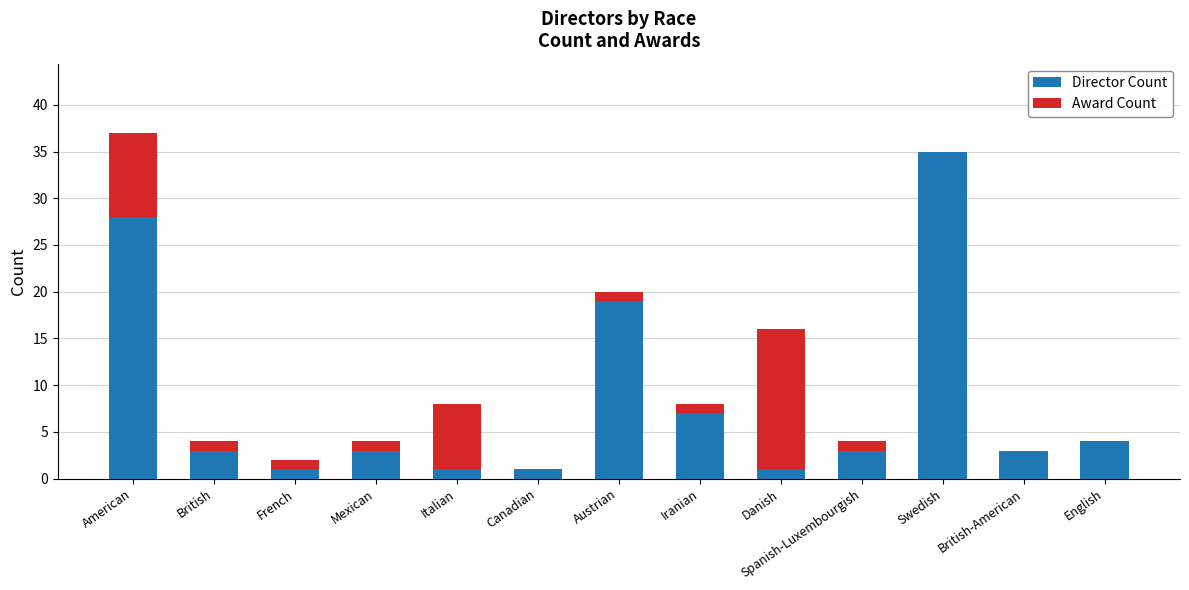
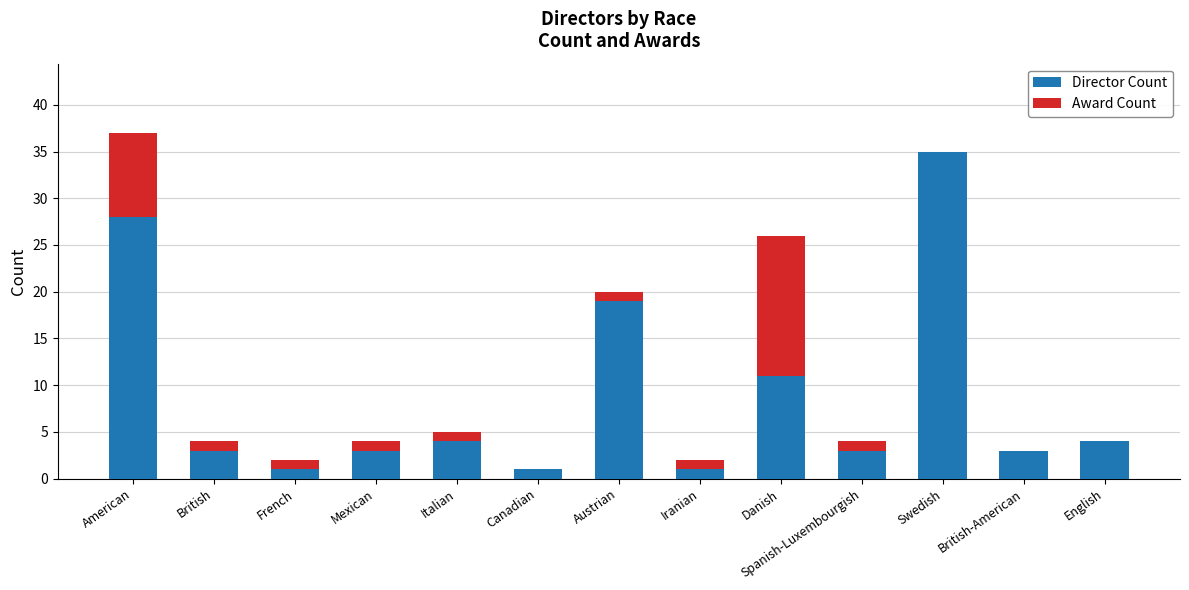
  {
    "Director Count": {
      "American": 28,
      "British": 3,
      "French": 1,
      "Mexican": 3,
-     "Italian": 1,
+     "Italian": 4,
      "Canadian": 1,
      "Austrian": 19,
-     "Iranian": 7,
-     "Danish": 1,
+     "Iranian": 1,
+     "Danish": 11,
      "Spanish-Luxembourgish": 3,
      "Swedish": 35,
      "British-American": 3,
      "English": 4
    },
    "Award Count": {
      "American": 9,
      "British": 1,
      "French": 1,
      "Mexican": 1,
-     "Italian": 7,
+     "Italian": 1,
      "Canadian": 0,
      "Austrian": 1,
      "Iranian": 1,
      "Danish": 15,
      "Spanish-Luxembourgish": 1,
      "Swedish": 0,
      "British-American": 0,
      "English": 0
    }
  }
